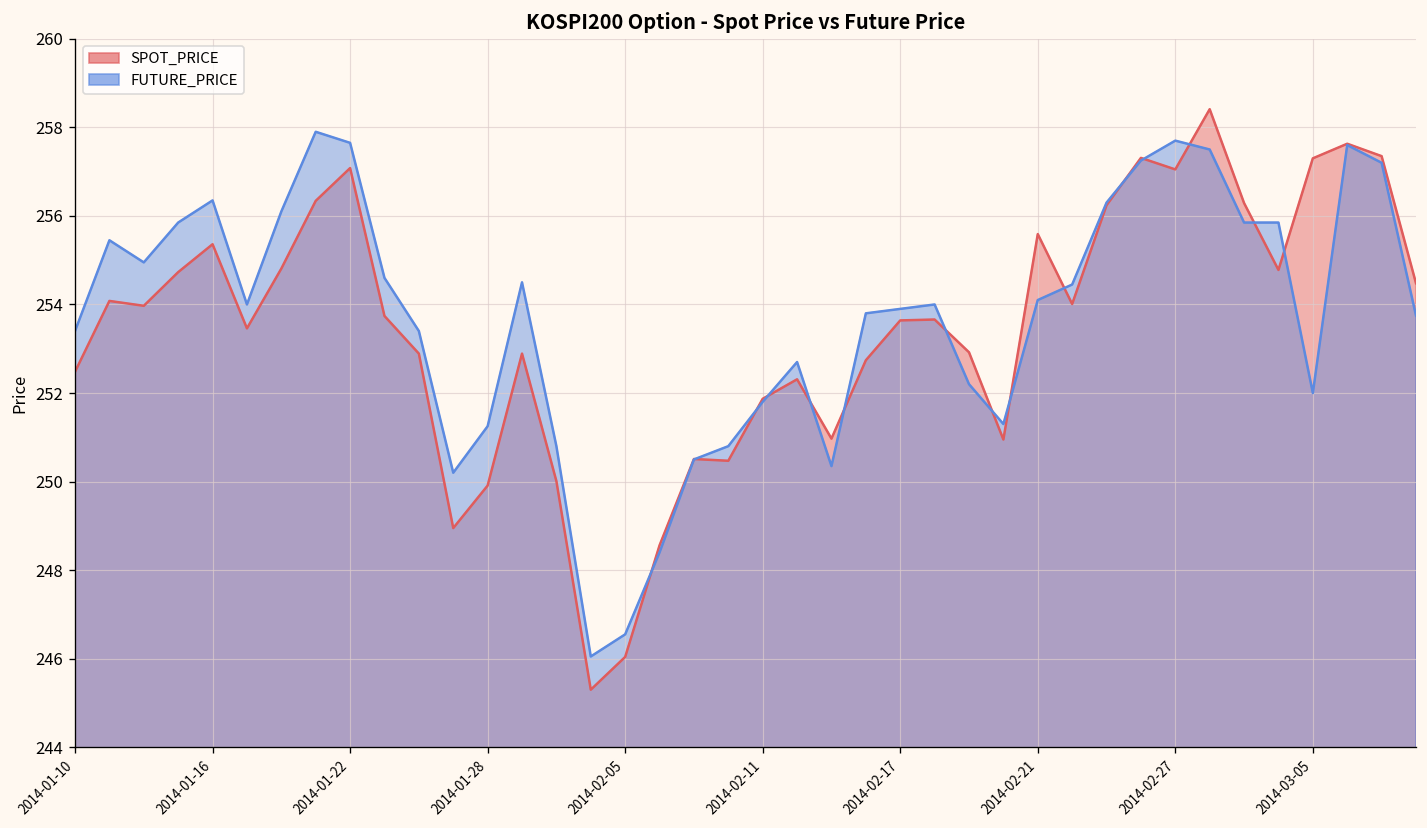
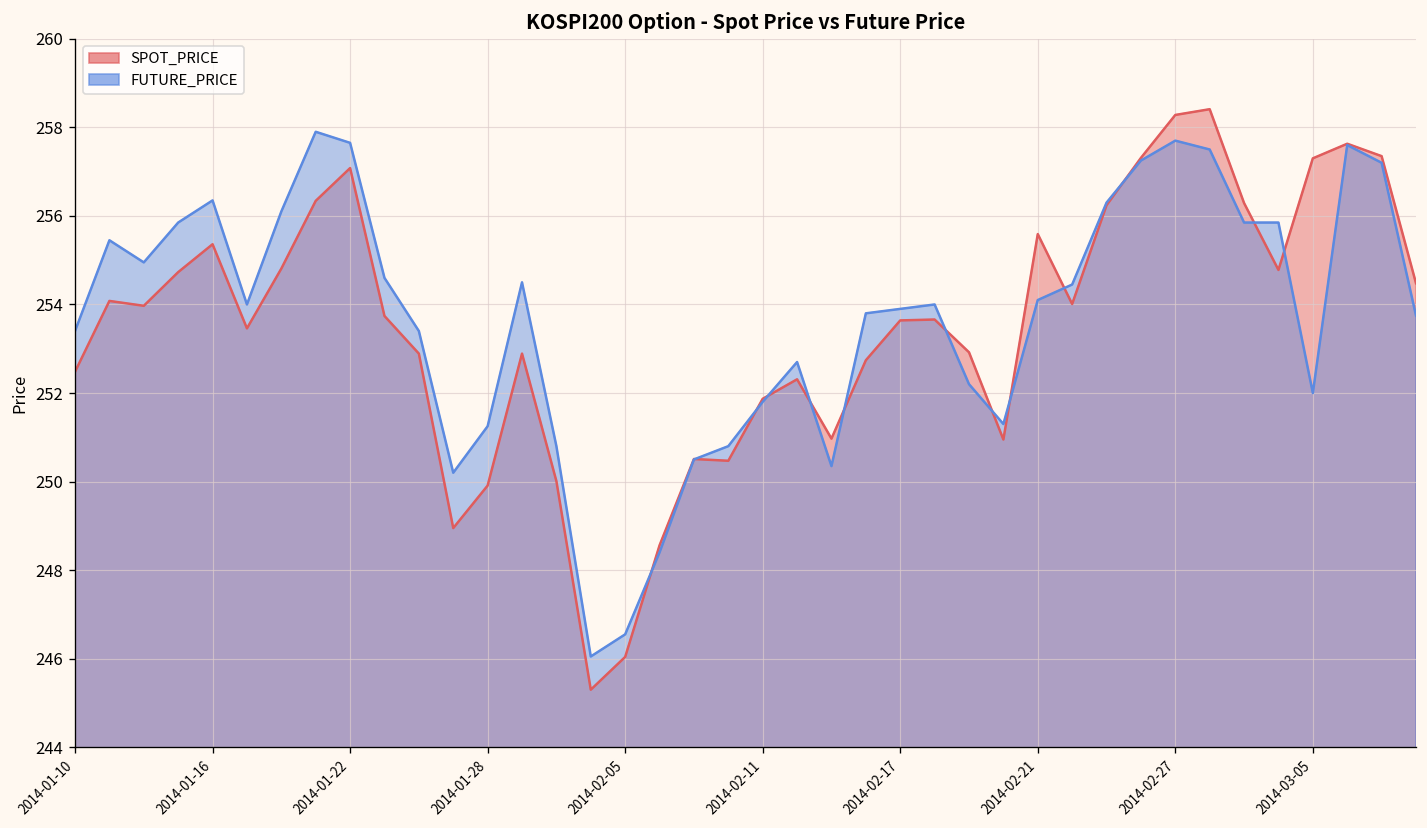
  {
    "SPOT_PRICE": {
      "2014-01-10": 252.5,
      "2014-01-16": 255.4,
      "2014-01-22": 257.1,
      "2014-01-28": 249.9,
      "2014-02-05": 246.0,
      "2014-02-11": 251.9,
      "2014-02-17": 253.6,
      "2014-02-21": 255.6,
-     "2014-02-27": 257.1,
+     "2014-02-27": 258.3,
      "2014-03-05": 257.3
    },
    "FUTURE_PRICE": {
      "2014-01-10": 253.4,
      "2014-01-16": 256.4,
      "2014-01-22": 257.7,
      "2014-01-28": 251.3,
      "2014-02-05": 246.6,
      "2014-02-11": 251.8,
      "2014-02-17": 253.9,
      "2014-02-21": 254.1,
      "2014-02-27": 257.7,
      "2014-03-05": 252.0
    }
  }
